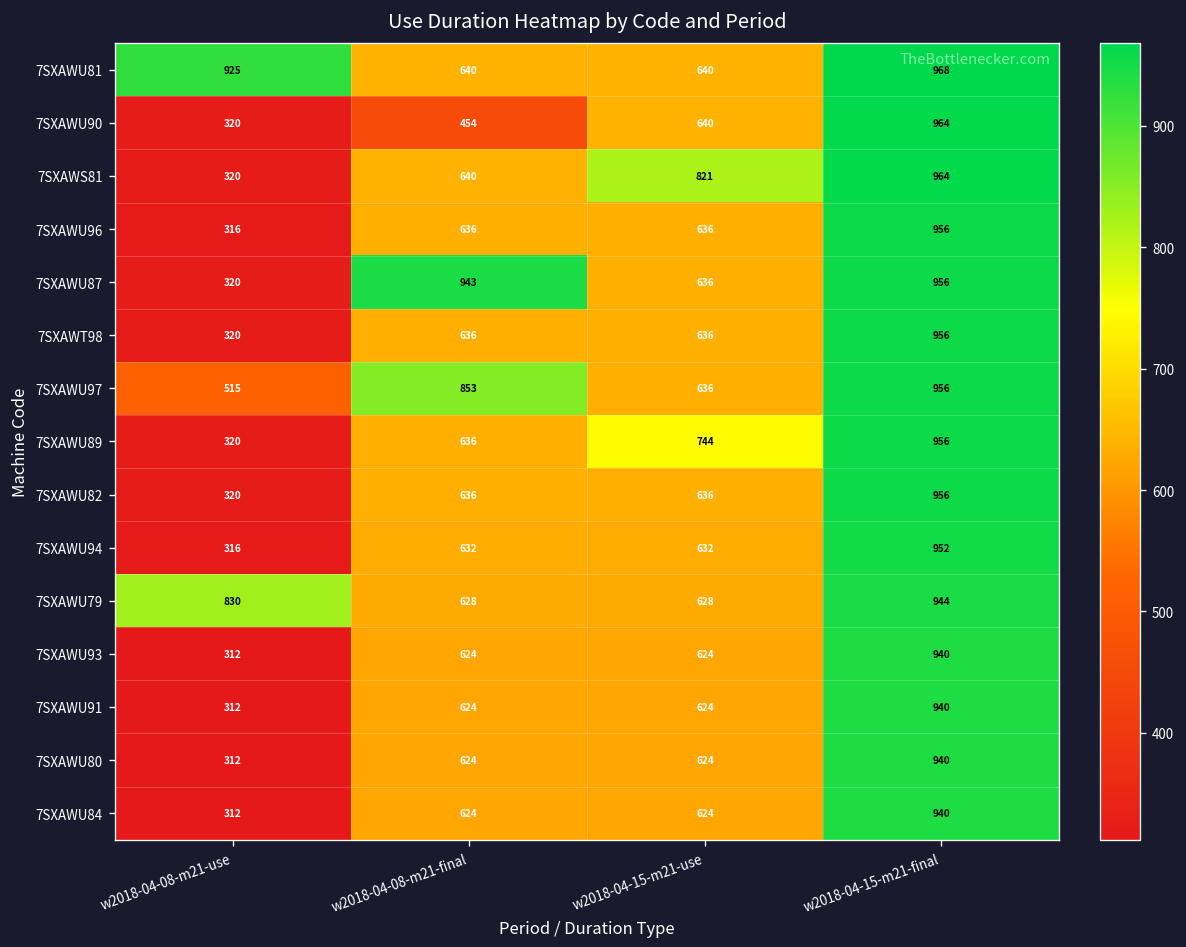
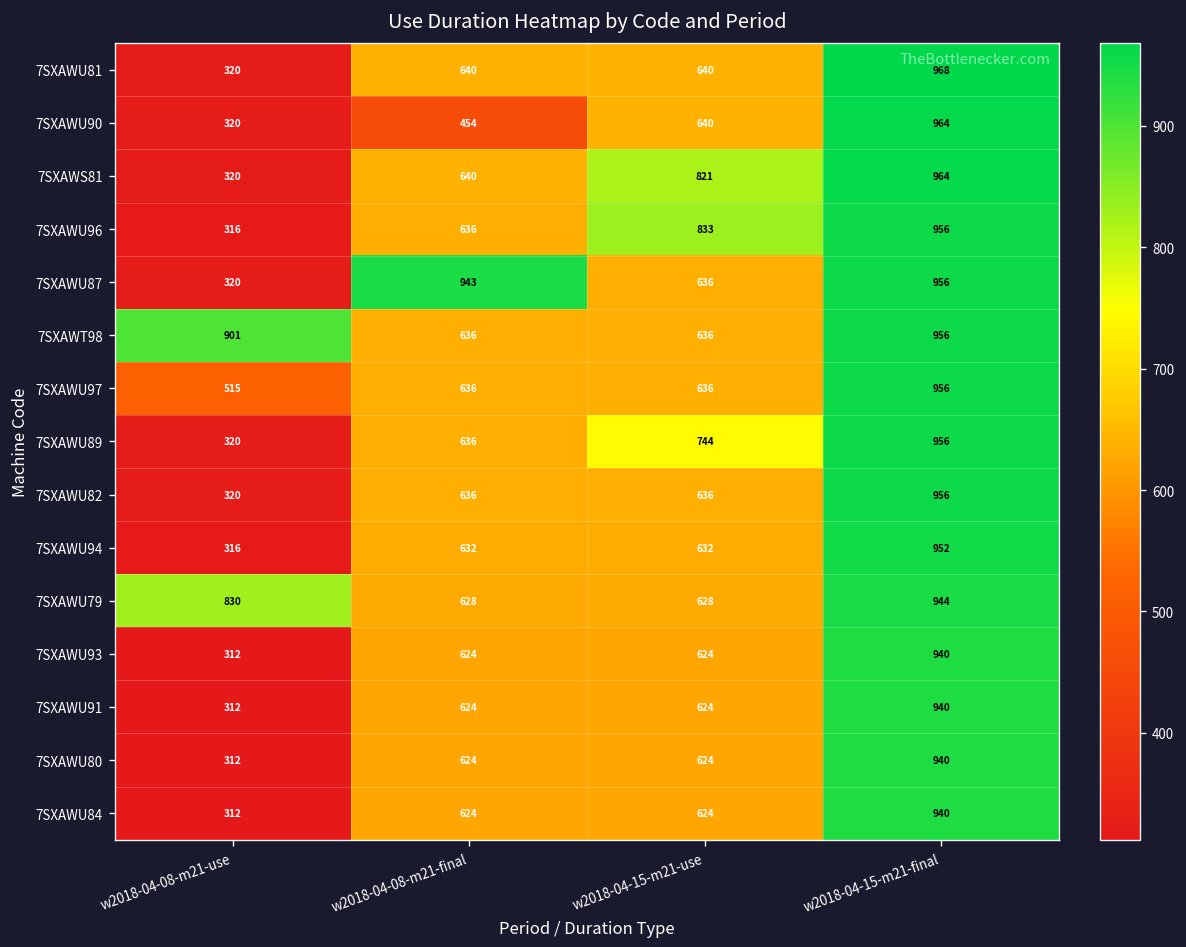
  {
    "7SXAWU81": {
-     "w2018-04-08-m21-use": 925,
+     "w2018-04-08-m21-use": 320,
      "w2018-04-08-m21-final": 640,
      "w2018-04-15-m21-use": 640
    },
    "7SXAWU90": {
      "w2018-04-08-m21-use": 320,
      "w2018-04-08-m21-final": 454,
      "w2018-04-15-m21-use": 640,
      "w2018-04-15-m21-final": 964
    },
    "7SXAWS81": {
      "w2018-04-08-m21-use": 320,
      "w2018-04-08-m21-final": 640,
      "w2018-04-15-m21-use": 821,
      "w2018-04-15-m21-final": 964
    },
    "7SXAWU96": {
      "w2018-04-08-m21-use": 316,
      "w2018-04-08-m21-final": 636,
-     "w2018-04-15-m21-use": 636,
+     "w2018-04-15-m21-use": 833,
      "w2018-04-15-m21-final": 956
    },
    "7SXAWU87": {
      "w2018-04-08-m21-use": 320,
      "w2018-04-08-m21-final": 943,
      "w2018-04-15-m21-use": 636,
      "w2018-04-15-m21-final": 956
    },
    "7SXAWT98": {
-     "w2018-04-08-m21-use": 320,
+     "w2018-04-08-m21-use": 901,
      "w2018-04-08-m21-final": 636,
      "w2018-04-15-m21-use": 636,
      "w2018-04-15-m21-final": 956
    },
    "7SXAWU97": {
      "w2018-04-08-m21-use": 515,
-     "w2018-04-08-m21-final": 853,
+     "w2018-04-08-m21-final": 636,
      "w2018-04-15-m21-use": 636,
      "w2018-04-15-m21-final": 956
    },
    "7SXAWU89": {
      "w2018-04-08-m21-use": 320,
      "w2018-04-08-m21-final": 636,
      "w2018-04-15-m21-use": 744,
      "w2018-04-15-m21-final": 956
    },
    "7SXAWU82": {
      "w2018-04-08-m21-use": 320,
      "w2018-04-08-m21-final": 636,
      "w2018-04-15-m21-use": 636,
      "w2018-04-15-m21-final": 956
    },
    "7SXAWU94": {
      "w2018-04-08-m21-use": 316,
      "w2018-04-08-m21-final": 632,
      "w2018-04-15-m21-use": 632,
      "w2018-04-15-m21-final": 952
    },
    "7SXAWU79": {
      "w2018-04-08-m21-use": 830,
      "w2018-04-08-m21-final": 628,
      "w2018-04-15-m21-use": 628,
      "w2018-04-15-m21-final": 944
    },
    "7SXAWU93": {
      "w2018-04-08-m21-use": 312,
      "w2018-04-08-m21-final": 624,
      "w2018-04-15-m21-use": 624,
      "w2018-04-15-m21-final": 940
    },
    "7SXAWU91": {
      "w2018-04-08-m21-use": 312,
      "w2018-04-08-m21-final": 624,
      "w2018-04-15-m21-use": 624,
      "w2018-04-15-m21-final": 940
    },
    "7SXAWU80": {
      "w2018-04-08-m21-use": 312,
      "w2018-04-08-m21-final": 624,
      "w2018-04-15-m21-use": 624,
      "w2018-04-15-m21-final": 940
    },
    "7SXAWU84": {
      "w2018-04-08-m21-use": 312,
      "w2018-04-08-m21-final": 624,
      "w2018-04-15-m21-use": 624,
      "w2018-04-15-m21-final": 940
    }
  }
